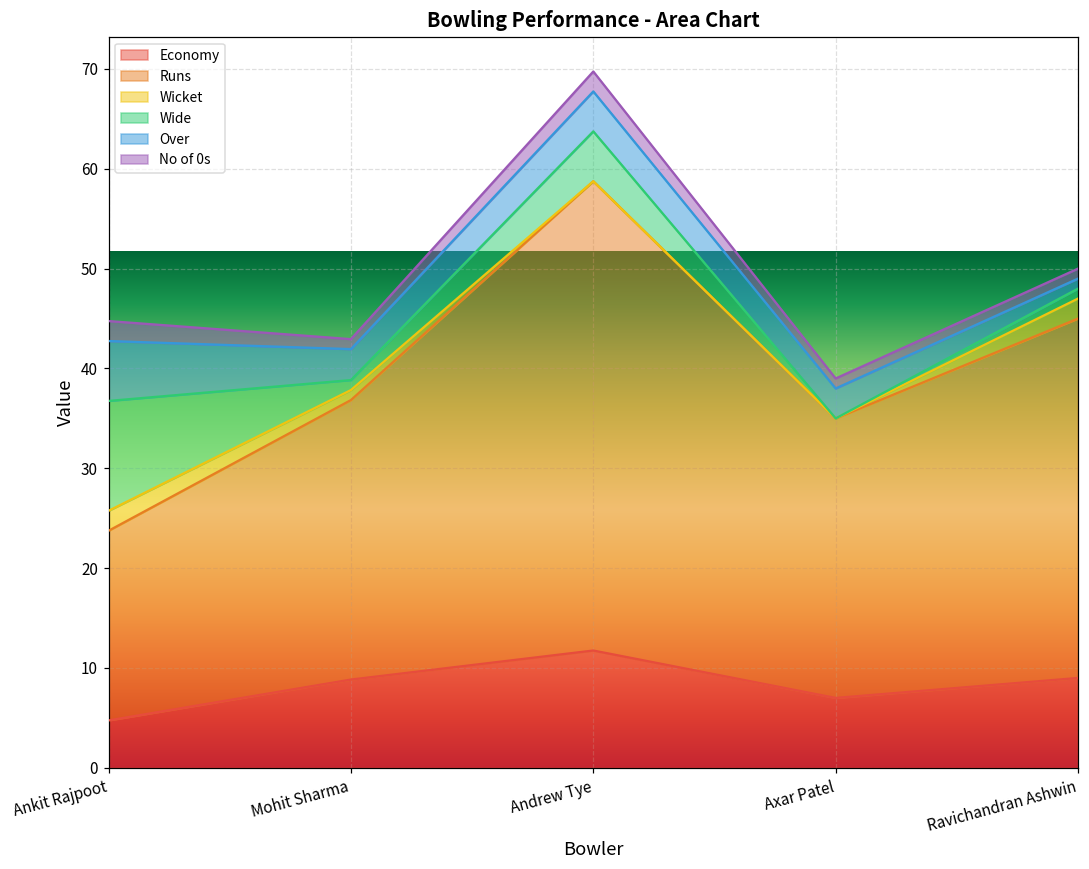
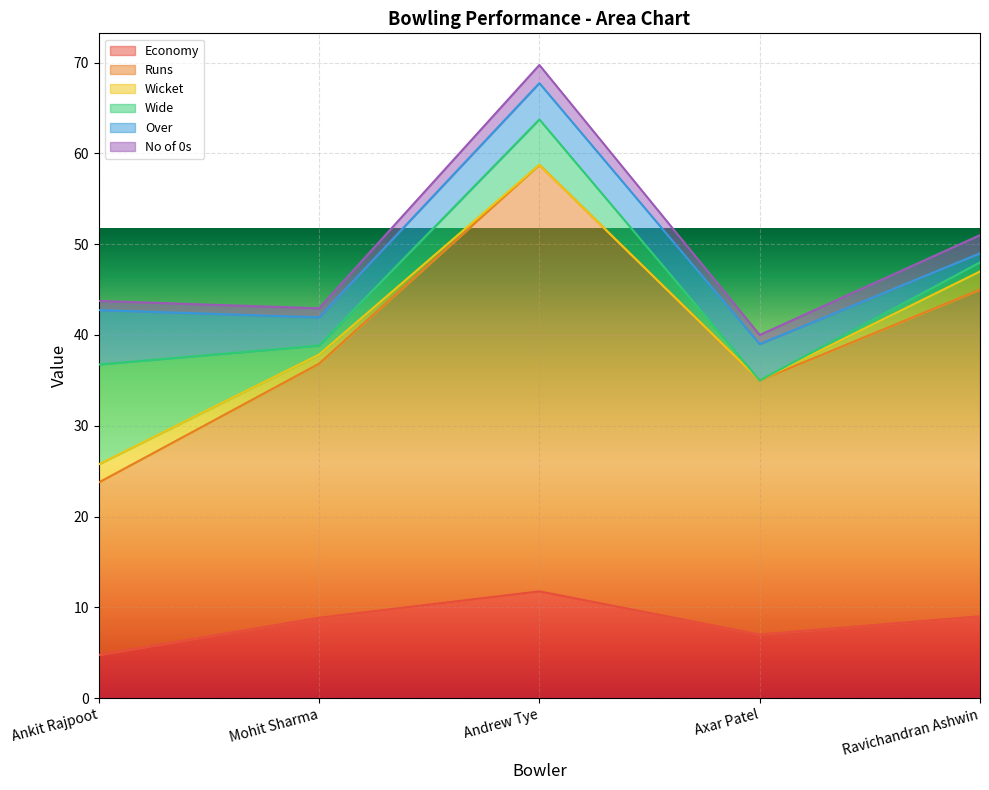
  {
    "Wide": {
      "Ankit Rajpoot": 11,
      "Mohit Sharma": 1,
      "Andrew Tye": 5,
      "Ravichandran Ashwin": 1
    },
    "Over": {
      "Ankit Rajpoot": 6,
      "Mohit Sharma": 3,
      "Andrew Tye": 4,
-     "Axar Patel": 3,
+     "Axar Patel": 4,
      "Ravichandran Ashwin": 1
    },
    "No of 0s": {
-     "Ankit Rajpoot": 2,
+     "Ankit Rajpoot": 1,
      "Mohit Sharma": 1,
      "Andrew Tye": 2,
      "Axar Patel": 1,
-     "Ravichandran Ashwin": 1
+     "Ravichandran Ashwin": 2
    }
  }
